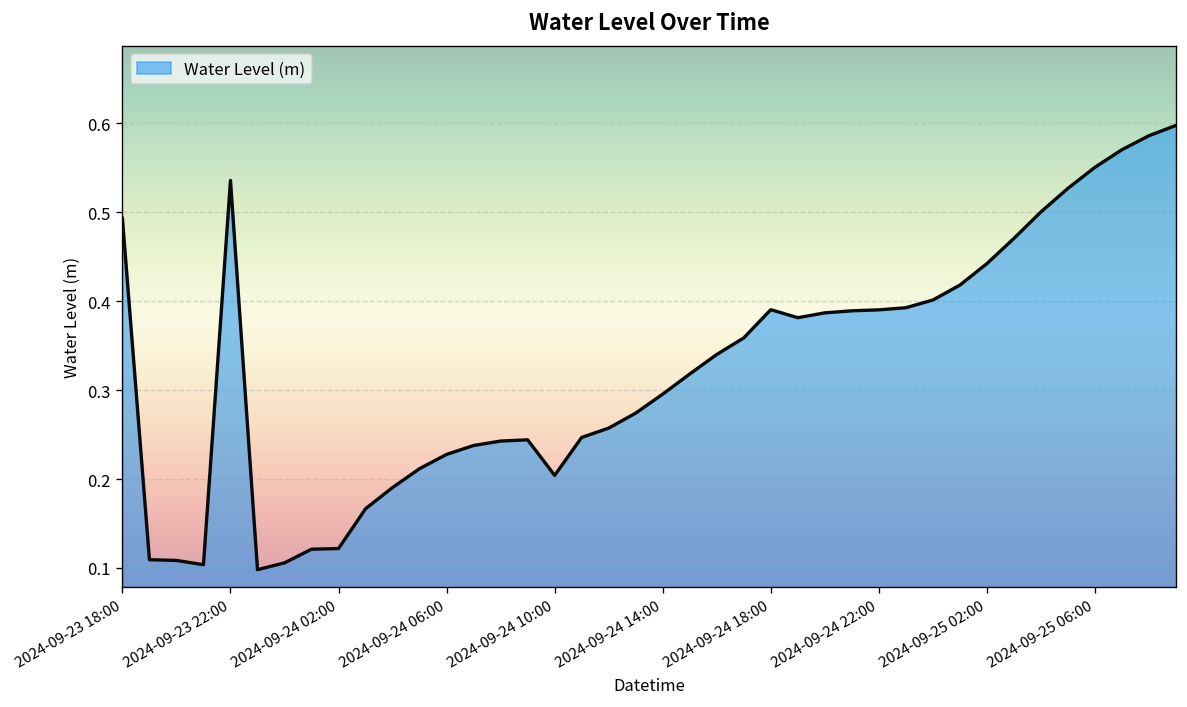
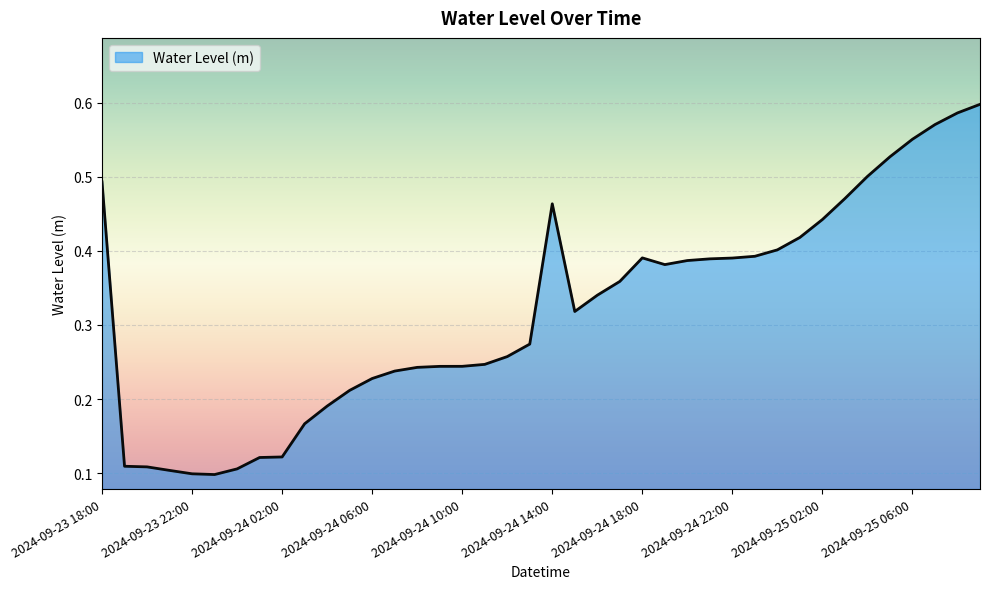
  {
    "2024-09-23 18:00": 0.49,
-   "2024-09-23 22:00": 0.54,
+   "2024-09-23 22:00": 0.10,
    "2024-09-24 02:00": 0.12,
    "2024-09-24 06:00": 0.23,
-   "2024-09-24 10:00": 0.20,
-   "2024-09-24 14:00": 0.30,
+   "2024-09-24 10:00": 0.24,
+   "2024-09-24 14:00": 0.46,
    "2024-09-24 18:00": 0.39,
    "2024-09-24 22:00": 0.39,
    "2024-09-25 02:00": 0.44,
    "2024-09-25 06:00": 0.55
  }
